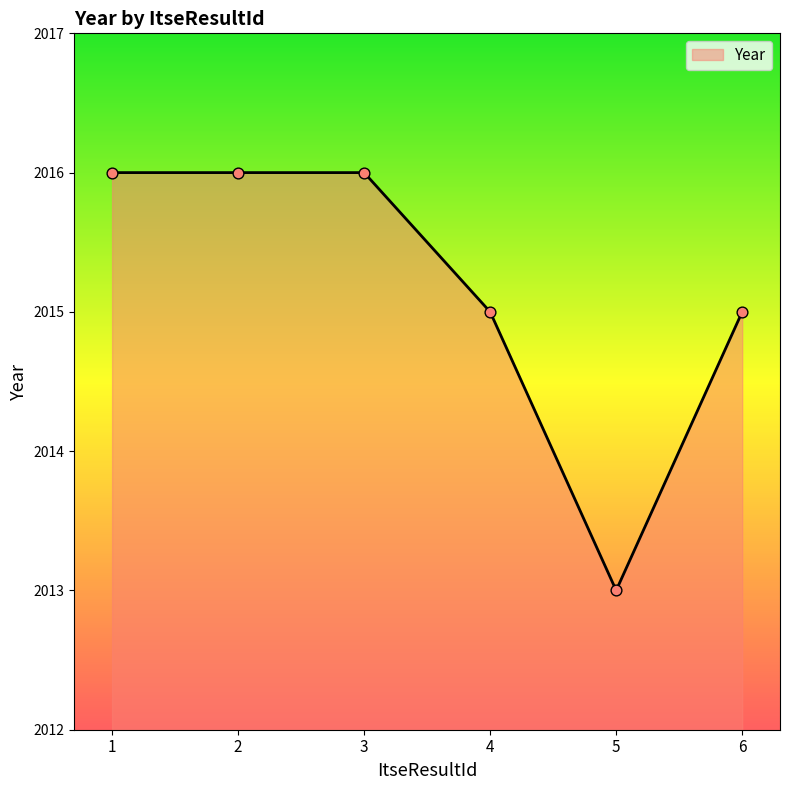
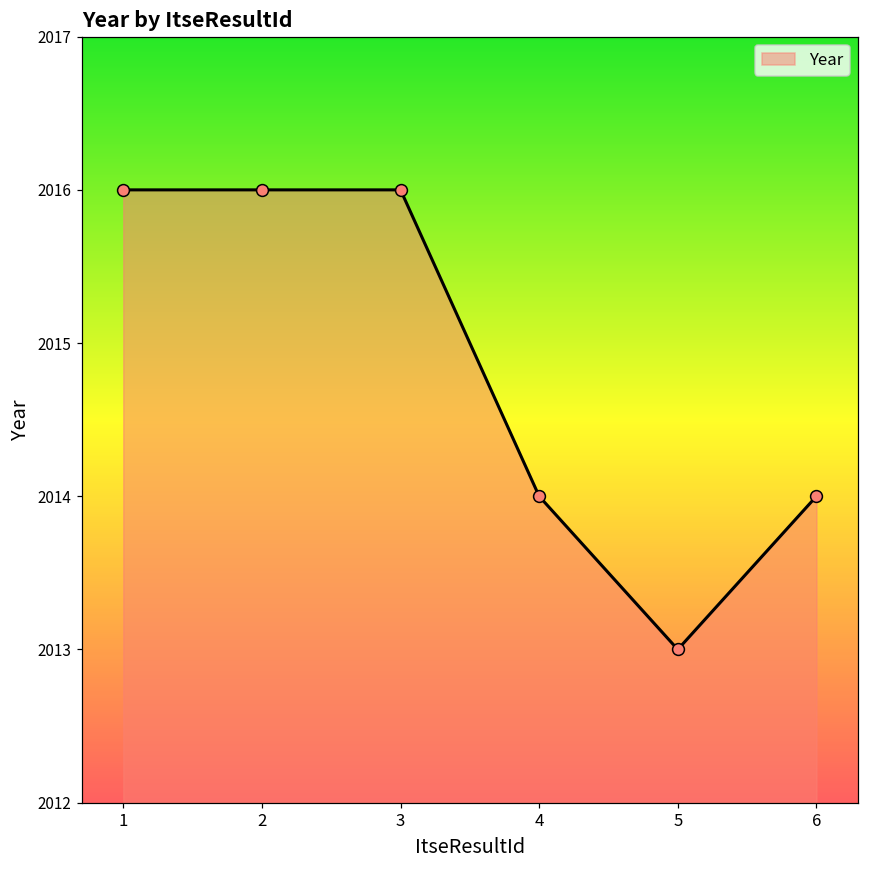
  {
    "1": 2016,
    "2": 2016,
    "3": 2016,
-   "4": 2015,
+   "4": 2014,
    "5": 2013,
-   "6": 2015
+   "6": 2014
  }
